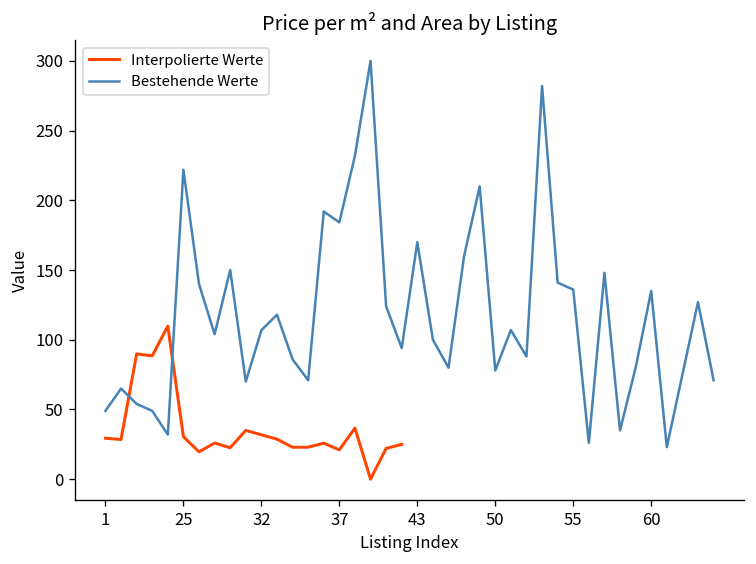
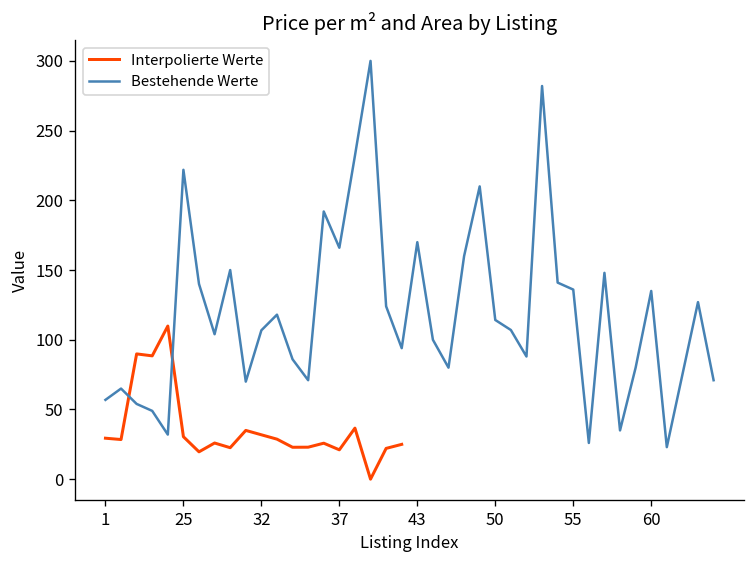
  {
    "Interpolierte Werte": {
      "25": 30,
      "32": 32,
      "37": 21
    },
    "Bestehende Werte": {
-     "1": 49,
+     "1": 57,
      "25": 222,
      "32": 107,
-     "37": 184,
+     "37": 166,
      "43": 170,
-     "50": 78,
+     "50": 114,
      "55": 136,
      "60": 135
    }
  }
